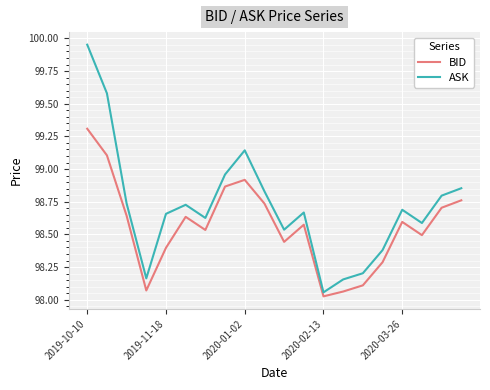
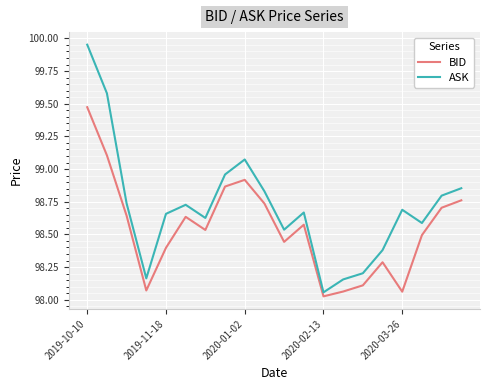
  {
    "BID": {
-     "2019-10-10": 99.31,
+     "2019-10-10": 99.47,
      "2019-11-18": 98.40,
      "2020-01-02": 98.92,
      "2020-02-13": 98.03,
-     "2020-03-26": 98.60
+     "2020-03-26": 98.06
    },
    "ASK": {
      "2019-10-10": 99.95,
      "2019-11-18": 98.66,
-     "2020-01-02": 99.14,
+     "2020-01-02": 99.07,
      "2020-02-13": 98.06,
      "2020-03-26": 98.69
    }
  }
